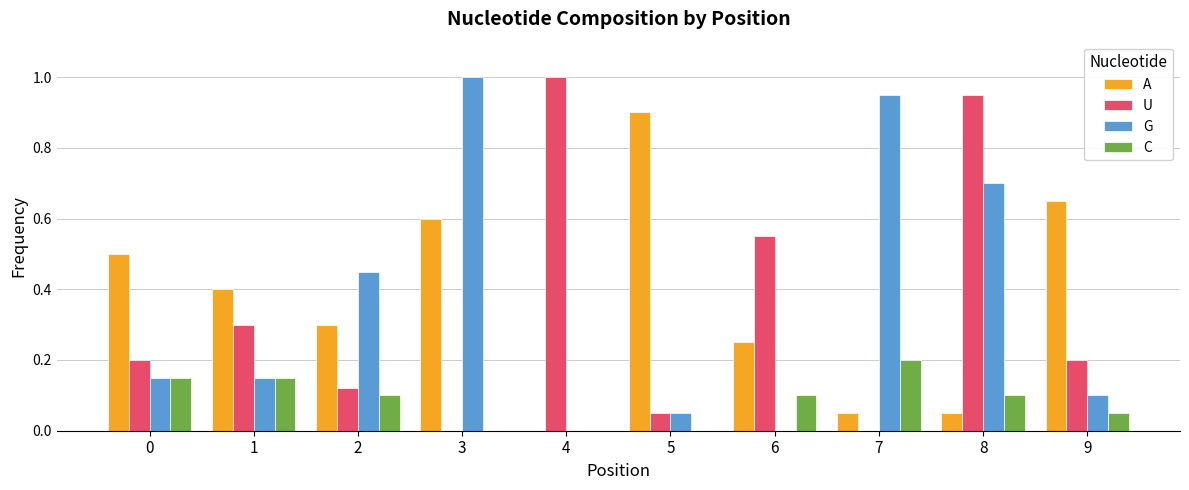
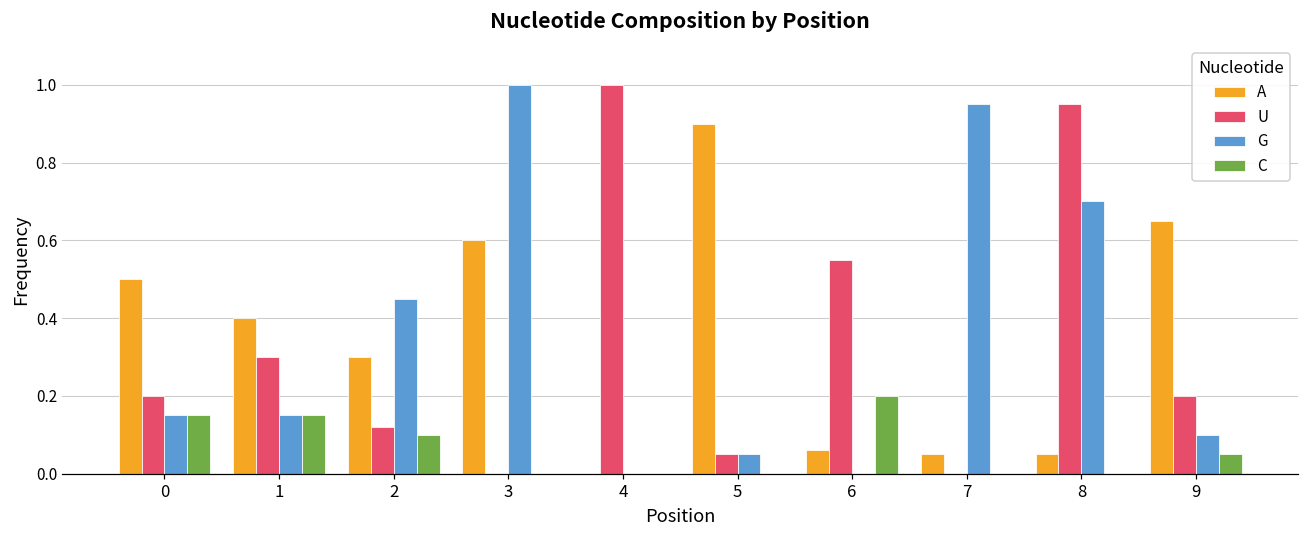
  {
    "A": {
      "0": 0.50,
      "1": 0.40,
      "2": 0.30,
      "3": 0.60,
      "4": 0.00,
      "5": 0.90,
-     "6": 0.25,
+     "6": 0.06,
      "7": 0.05,
      "8": 0.05,
      "9": 0.65
    },
    "U": {
      "0": 0.20,
      "1": 0.30,
      "2": 0.12,
      "3": 0.00,
      "4": 1.00,
      "5": 0.05,
      "6": 0.55,
      "7": 0.00,
      "8": 0.95,
      "9": 0.20
    },
    "G": {
      "0": 0.15,
      "1": 0.15,
      "2": 0.45,
      "3": 1.00,
      "4": 0.00,
      "5": 0.05,
      "6": 0.00,
      "7": 0.95,
      "8": 0.70,
      "9": 0.10
    },
    "C": {
      "0": 0.15,
      "1": 0.15,
      "2": 0.1,
      "3": 0.0,
      "4": 0.0,
      "5": 0.0,
-     "6": 0.1,
-     "7": 0.2,
-     "8": 0.1,
+     "6": 0.2,
+     "7": 0.0,
+     "8": 0.0,
      "9": 0.05
    }
  }
